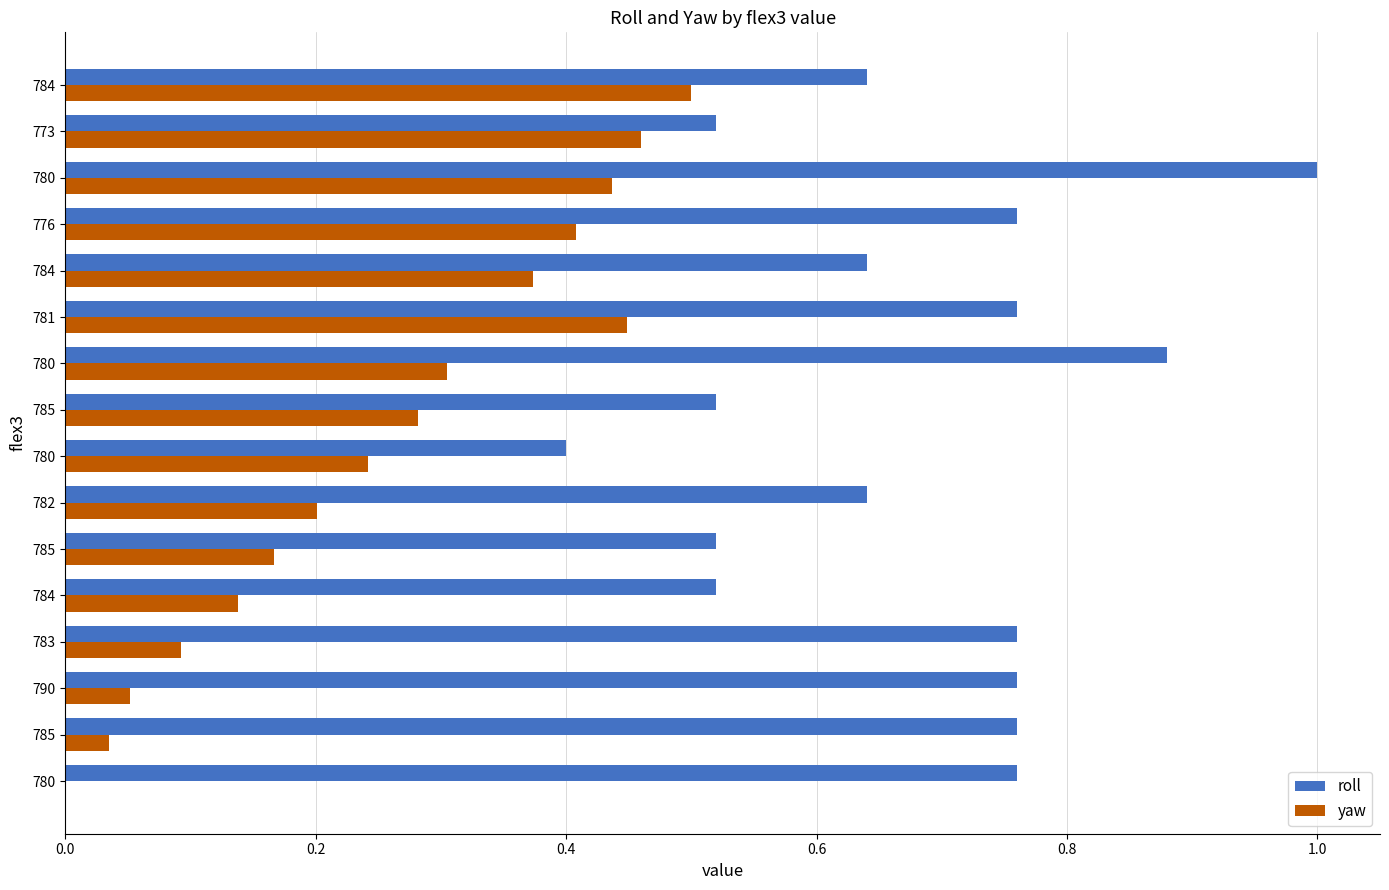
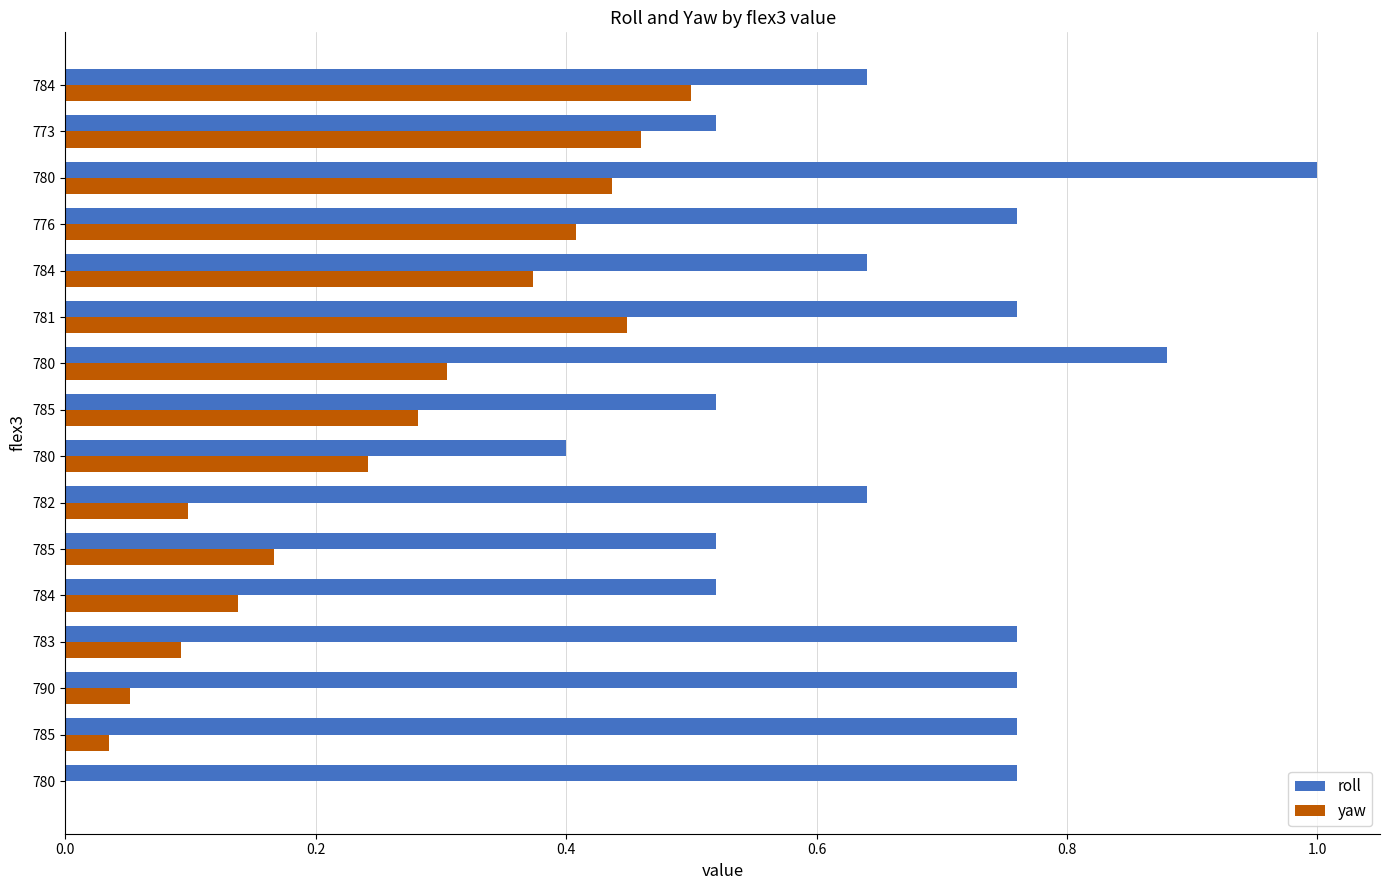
  {
    "roll": {
      "773": 0.520,
      "776": 0.760,
      "781": 0.760,
      "782": 0.640,
      "783": 0.760,
      "790": 0.760
    },
    "yaw": {
      "773": 0.460,
      "776": 0.408,
      "781": 0.448,
-     "782": 0.201,
+     "782": 0.098,
      "783": 0.092,
      "790": 0.052
    }
  }
